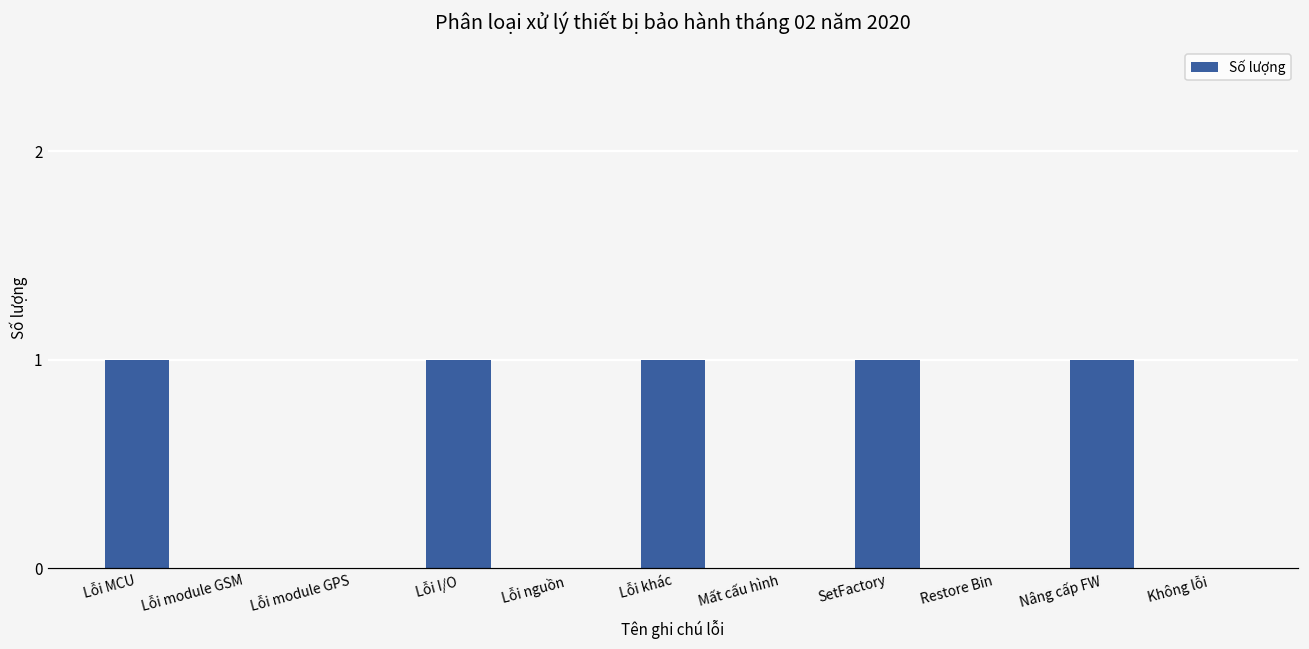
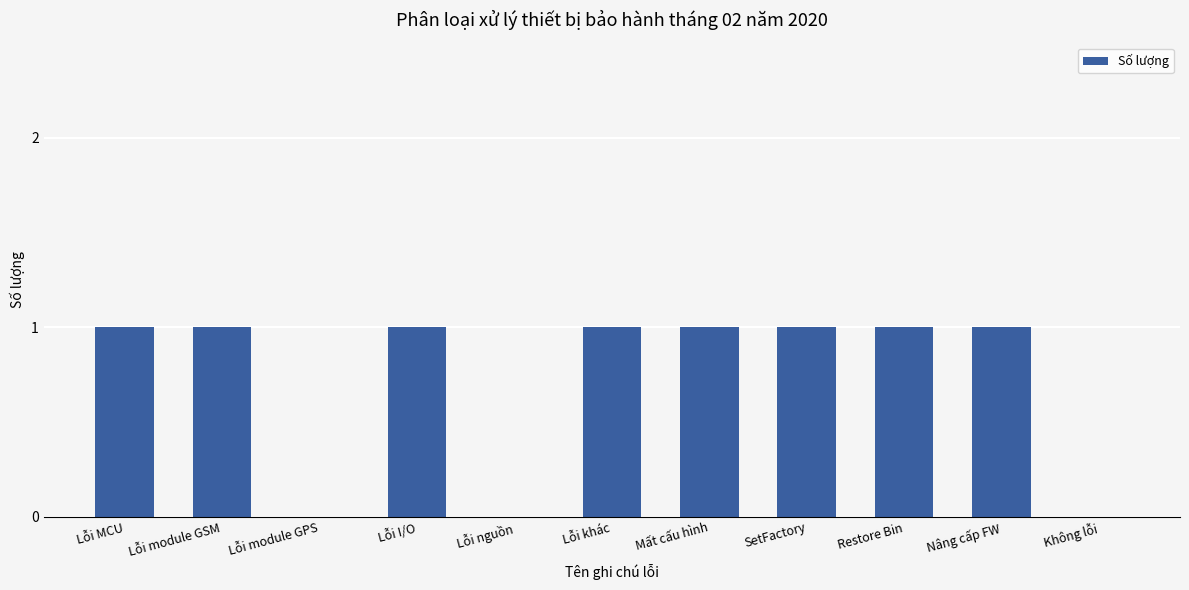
  {
    "Lỗi MCU": 1,
-   "Lỗi module GSM": 0,
+   "Lỗi module GSM": 1,
    "Lỗi module GPS": 0,
    "Lỗi I/O": 1,
    "Lỗi nguồn": 0,
    "Lỗi khác": 1,
-   "Mất cấu hình": 0,
+   "Mất cấu hình": 1,
    "SetFactory": 1,
-   "Restore Bin": 0,
+   "Restore Bin": 1,
    "Nâng cấp FW": 1,
    "Không lỗi": 0
  }
